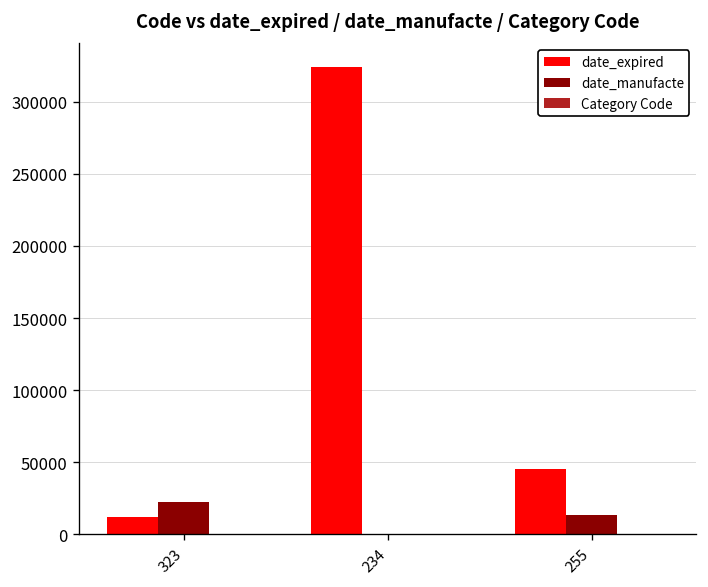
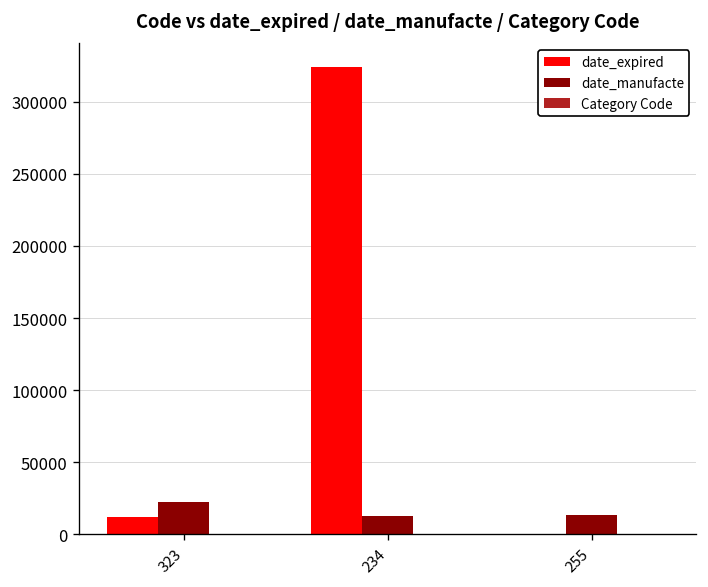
  {
    "date_expired": {
      "323": 12000,
      "234": 324000,
-     "255": 46000
+     "255": 0
    },
    "date_manufacte": {
      "323": 22000,
-     "234": 0,
+     "234": 13000,
      "255": 14000
    }
  }
